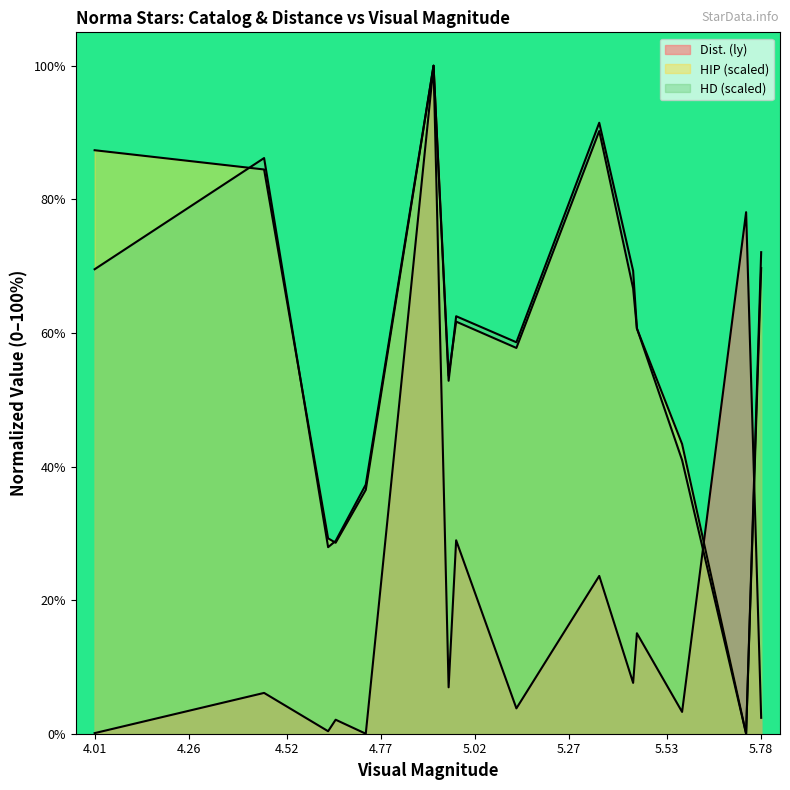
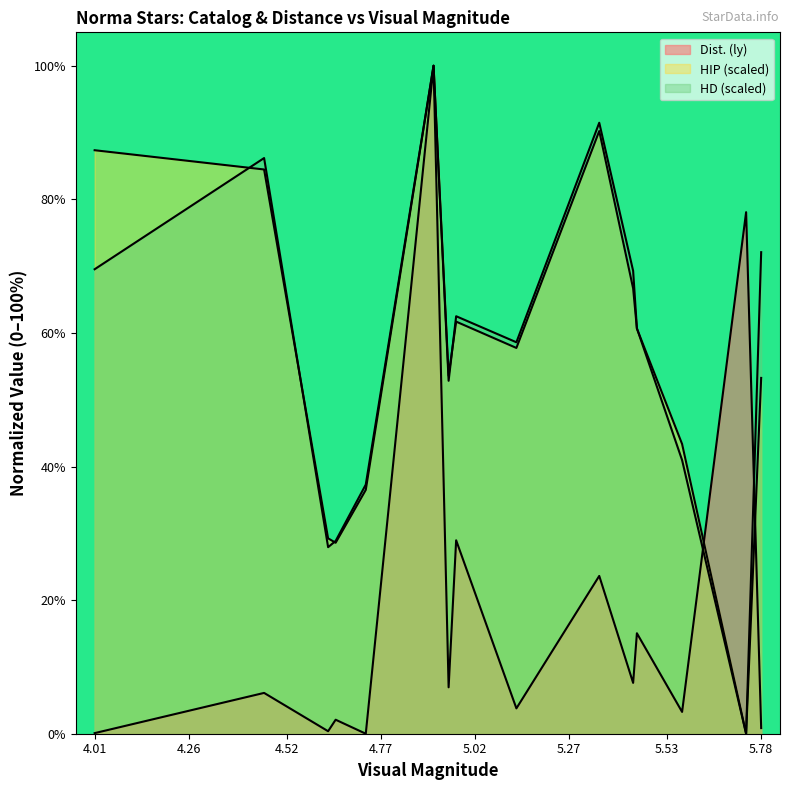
  {
    "Dist. (ly)": {
      "4.01": "0%",
-     "5.78": "2%"
+     "5.78": "1%"
    },
    "HIP (scaled)": {
      "4.01": "87%",
-     "5.78": "70%"
+     "5.78": "53%"
    },
    "HD (scaled)": {
      "4.01": "70%",
      "5.78": "72%"
    }
  }
